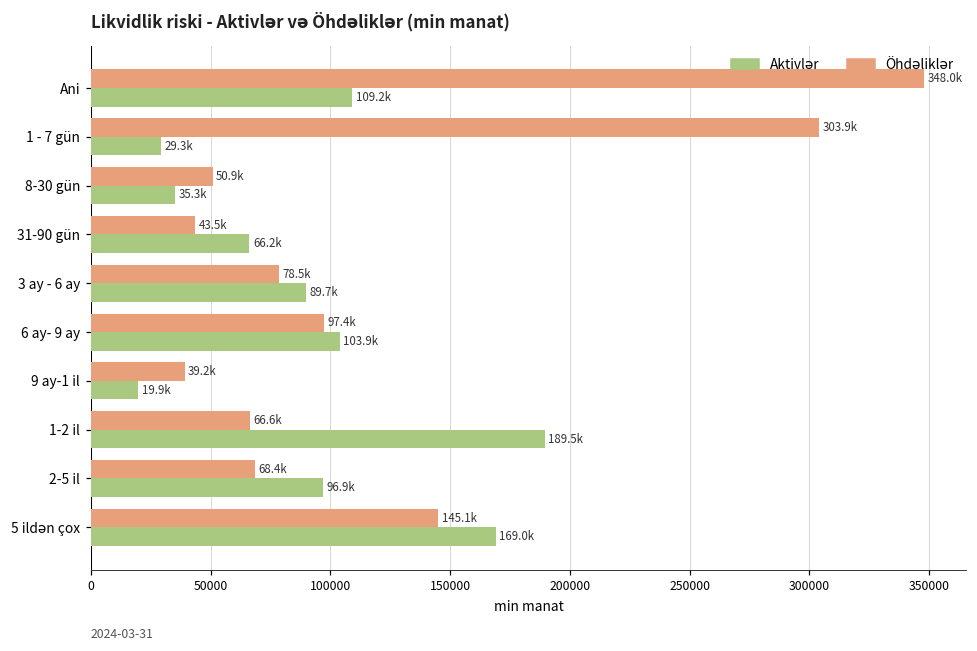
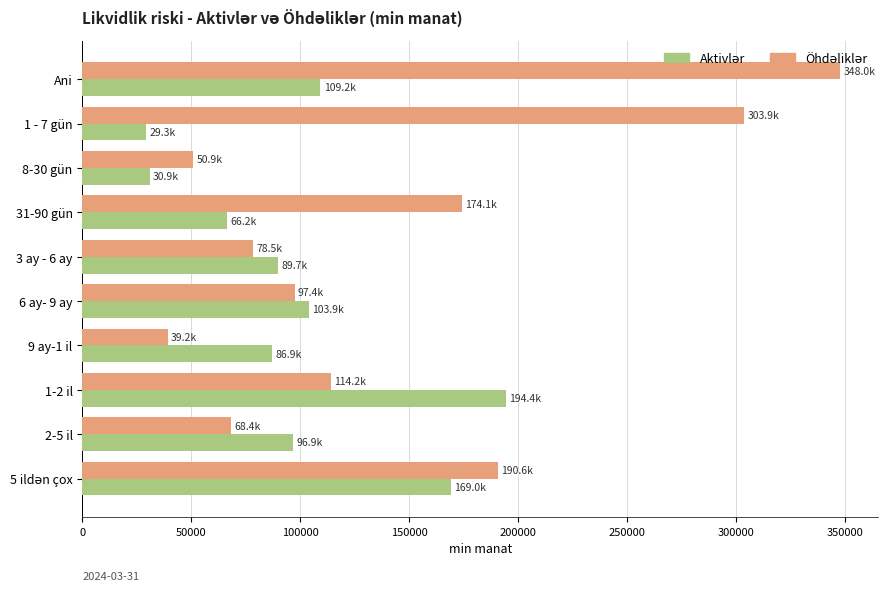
  {
    "Aktivlər": {
      "Ani": "109.2k",
      "1 - 7 gün": "29.3k",
-     "8-30 gün": "35.3k",
+     "8-30 gün": "30.9k",
      "31-90 gün": "66.2k",
      "3 ay - 6 ay": "89.7k",
      "6 ay- 9 ay": "103.9k",
-     "9 ay-1 il": "19.9k",
-     "1-2 il": "189.5k",
+     "9 ay-1 il": "86.9k",
+     "1-2 il": "194.4k",
      "2-5 il": "96.9k",
      "5 ildən çox": "169.0k"
    },
    "Öhdəliklər": {
      "Ani": "348.0k",
      "1 - 7 gün": "303.9k",
      "8-30 gün": "50.9k",
-     "31-90 gün": "43.5k",
+     "31-90 gün": "174.1k",
      "3 ay - 6 ay": "78.5k",
      "6 ay- 9 ay": "97.4k",
      "9 ay-1 il": "39.2k",
-     "1-2 il": "66.6k",
+     "1-2 il": "114.2k",
      "2-5 il": "68.4k",
-     "5 ildən çox": "145.1k"
+     "5 ildən çox": "190.6k"
    }
  }
